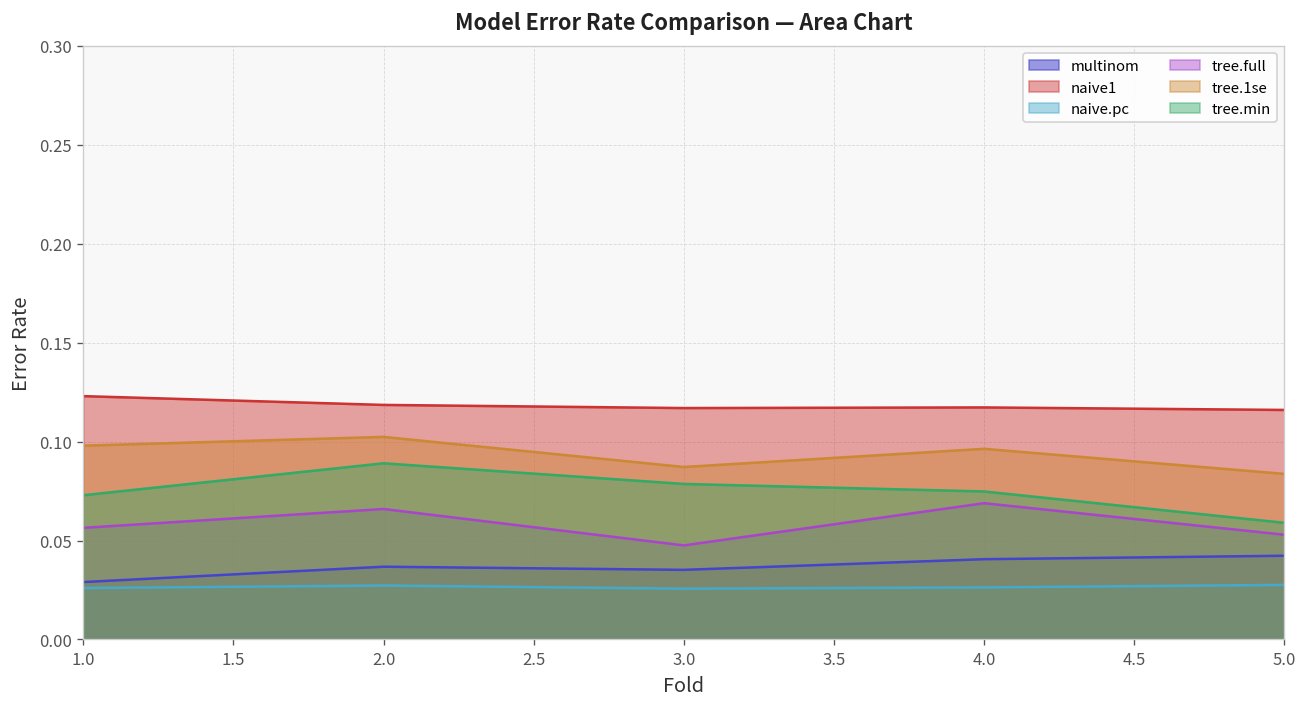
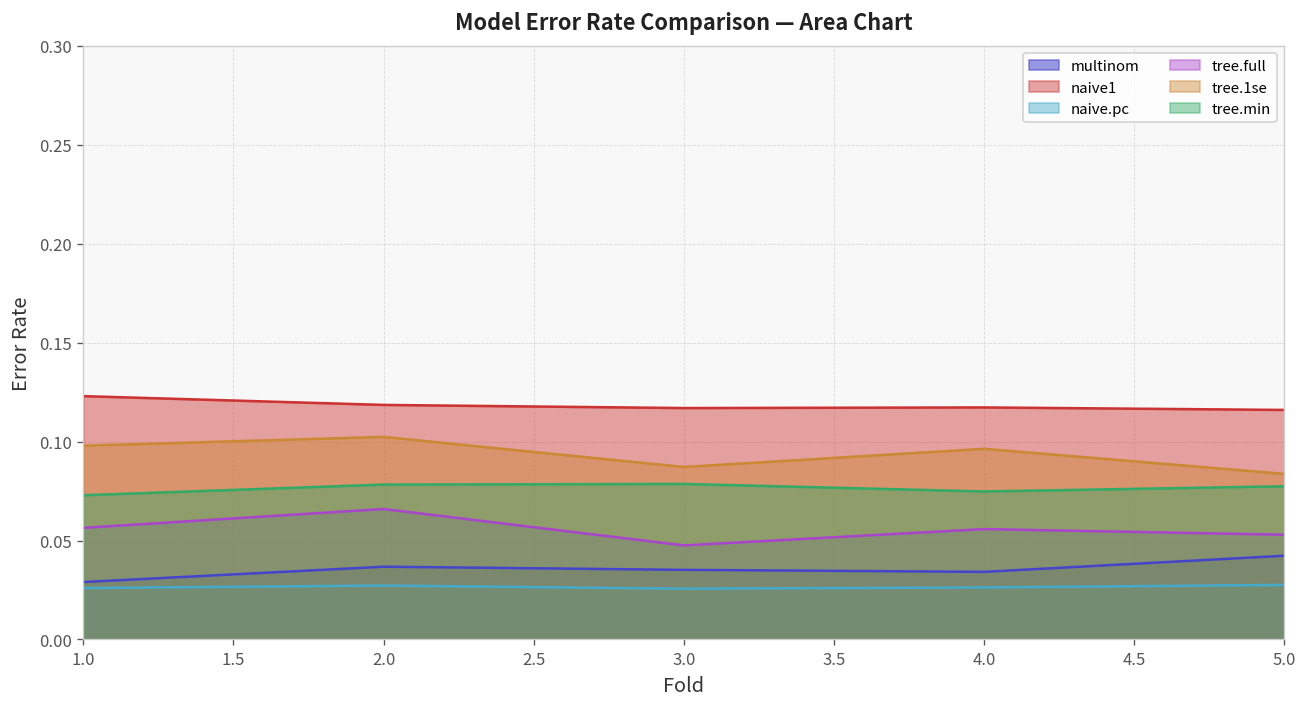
  {
    "multinom": {
      "1.0": 0.029,
      "2.0": 0.037,
      "3.0": 0.035,
-     "4.0": 0.041,
+     "4.0": 0.034,
      "5.0": 0.042
    },
    "naive.pc": {
      "1.0": 0.026,
      "2.0": 0.027,
      "3.0": 0.026,
      "4.0": 0.026,
      "5.0": 0.028
    },
    "tree.full": {
      "1.0": 0.056,
      "2.0": 0.066,
      "3.0": 0.048,
-     "4.0": 0.069,
+     "4.0": 0.056,
      "5.0": 0.053
    },
    "tree.min": {
      "1.0": 0.073,
-     "2.0": 0.089,
+     "2.0": 0.078,
      "3.0": 0.079,
      "4.0": 0.075,
-     "5.0": 0.059
+     "5.0": 0.077
    }
  }
